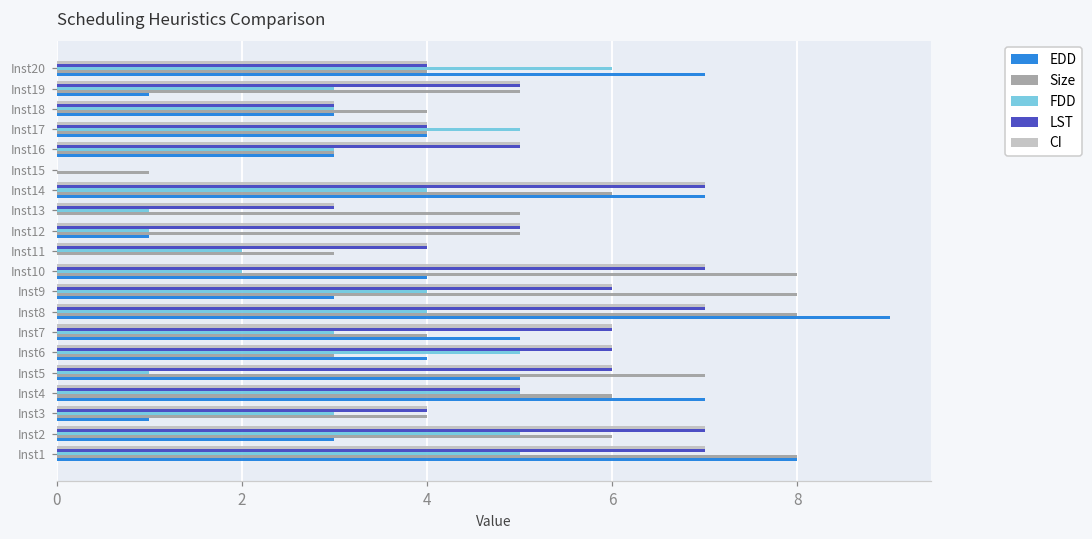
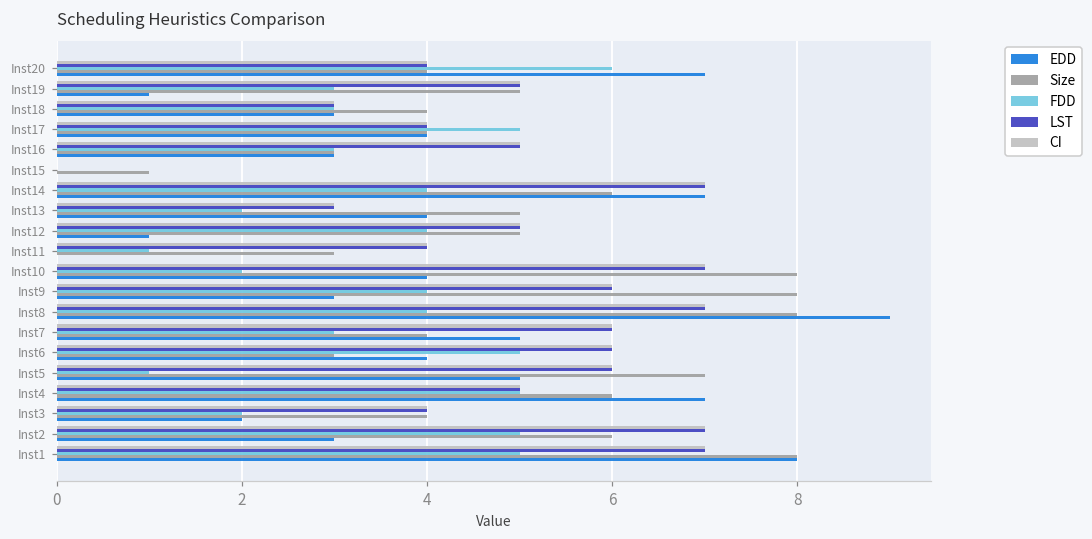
  {
    "EDD": {
      "Inst20": 7,
      "Inst19": 1,
      "Inst18": 3,
      "Inst17": 4,
      "Inst16": 3,
      "Inst15": 0,
      "Inst14": 7,
-     "Inst13": 0,
+     "Inst13": 4,
      "Inst12": 1,
      "Inst11": 0,
      "Inst10": 4,
      "Inst9": 3,
      "Inst8": 9,
      "Inst7": 5,
      "Inst6": 4,
      "Inst5": 5,
      "Inst4": 7,
-     "Inst3": 1,
+     "Inst3": 2,
      "Inst2": 3,
      "Inst1": 8
    },
    "FDD": {
      "Inst20": 6,
      "Inst19": 3,
      "Inst18": 3,
      "Inst17": 5,
      "Inst16": 3,
      "Inst15": 0,
      "Inst14": 4,
-     "Inst13": 1,
-     "Inst12": 1,
-     "Inst11": 2,
+     "Inst13": 2,
+     "Inst12": 4,
+     "Inst11": 1,
      "Inst10": 2,
      "Inst9": 4,
      "Inst8": 4,
      "Inst7": 3,
      "Inst6": 5,
      "Inst5": 1,
      "Inst4": 5,
-     "Inst3": 3,
+     "Inst3": 2,
      "Inst2": 5,
      "Inst1": 5
    },
    "LST": {
      "Inst20": 4,
      "Inst19": 5,
      "Inst18": 3,
      "Inst17": 4,
      "Inst16": 5,
      "Inst15": 0,
      "Inst14": 7,
      "Inst13": 3,
      "Inst12": 5,
      "Inst11": 4,
      "Inst10": 7,
      "Inst9": 6,
      "Inst8": 7,
      "Inst7": 6,
      "Inst6": 6,
      "Inst5": 6,
      "Inst4": 5,
      "Inst3": 4,
      "Inst2": 7,
      "Inst1": 7
    }
  }
